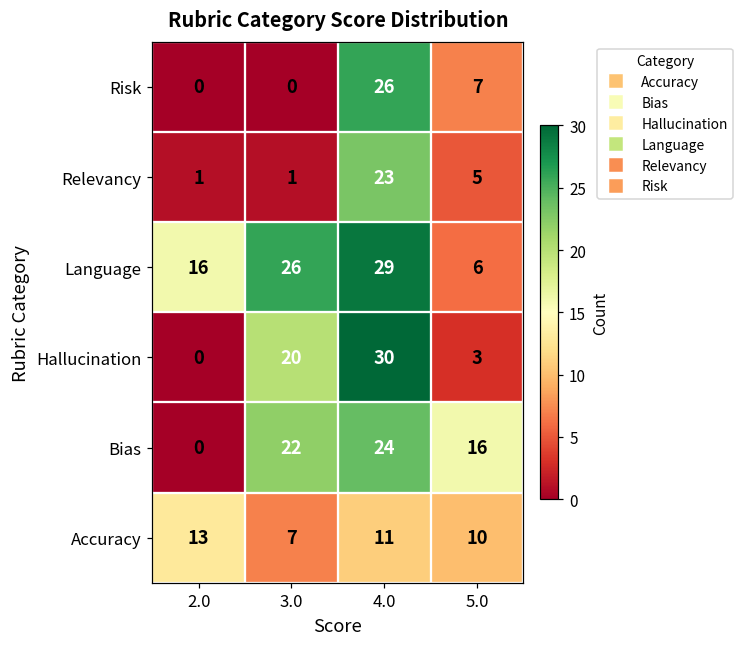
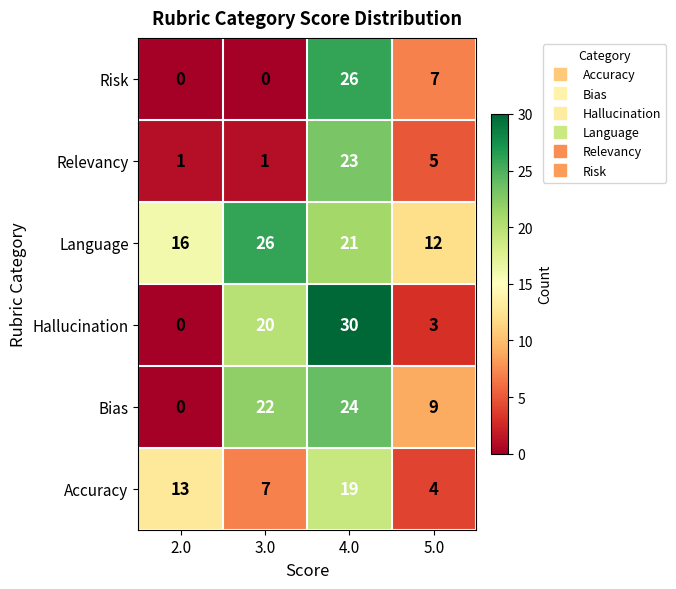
  {
    "Risk": {
      "2.0": 0,
      "3.0": 0,
      "4.0": 26,
      "5.0": 7
    },
    "Relevancy": {
      "2.0": 1,
      "3.0": 1,
      "4.0": 23,
      "5.0": 5
    },
    "Language": {
      "2.0": 16,
      "3.0": 26,
-     "4.0": 29,
-     "5.0": 6
+     "4.0": 21,
+     "5.0": 12
    },
    "Hallucination": {
      "2.0": 0,
      "3.0": 20,
      "4.0": 30,
      "5.0": 3
    },
    "Bias": {
      "2.0": 0,
      "3.0": 22,
      "4.0": 24,
-     "5.0": 16
+     "5.0": 9
    },
    "Accuracy": {
      "2.0": 13,
      "3.0": 7,
-     "4.0": 11,
-     "5.0": 10
+     "4.0": 19,
+     "5.0": 4
    }
  }
